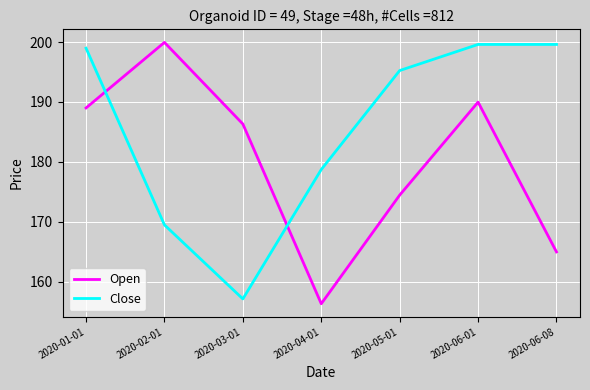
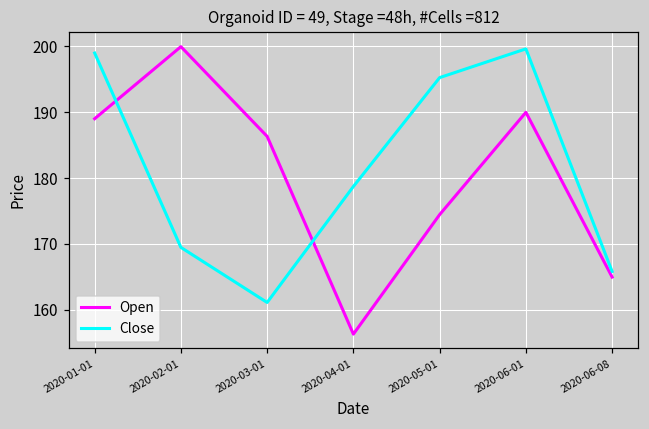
  {
    "Open": {
      "2020-01-01": 189,
      "2020-02-01": 200,
      "2020-03-01": 186,
      "2020-04-01": 156,
      "2020-05-01": 174,
      "2020-06-01": 190,
      "2020-06-08": 165
    },
    "Close": {
      "2020-01-01": 199,
      "2020-02-01": 169,
-     "2020-03-01": 157,
+     "2020-03-01": 161,
      "2020-04-01": 179,
      "2020-05-01": 195,
      "2020-06-01": 200,
-     "2020-06-08": 200
+     "2020-06-08": 166
    }
  }
